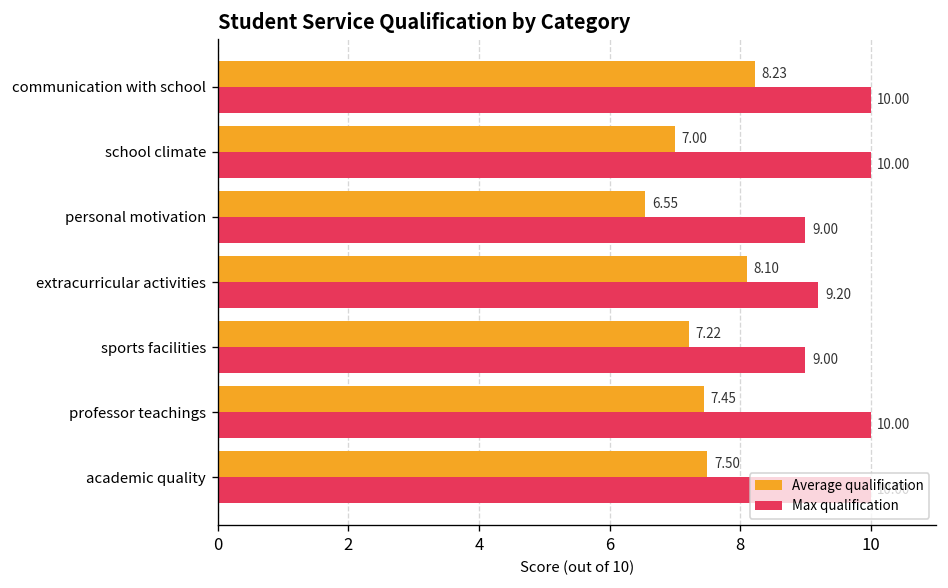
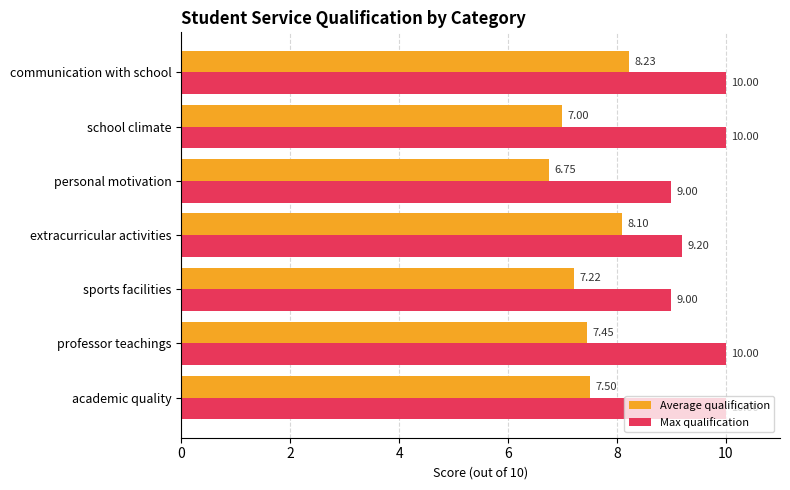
  {
    "Average qualification": {
      "communication with school": 8.23,
      "school climate": 7.00,
-     "personal motivation": 6.55,
+     "personal motivation": 6.75,
      "extracurricular activities": 8.10,
      "sports facilities": 7.22,
      "professor teachings": 7.45,
      "academic quality": 7.50
    },
    "Max qualification": {
      "communication with school": 10.00,
      "school climate": 10.00,
      "personal motivation": 9.00,
      "extracurricular activities": 9.20,
      "sports facilities": 9.00,
      "professor teachings": 10.00
    }
  }
